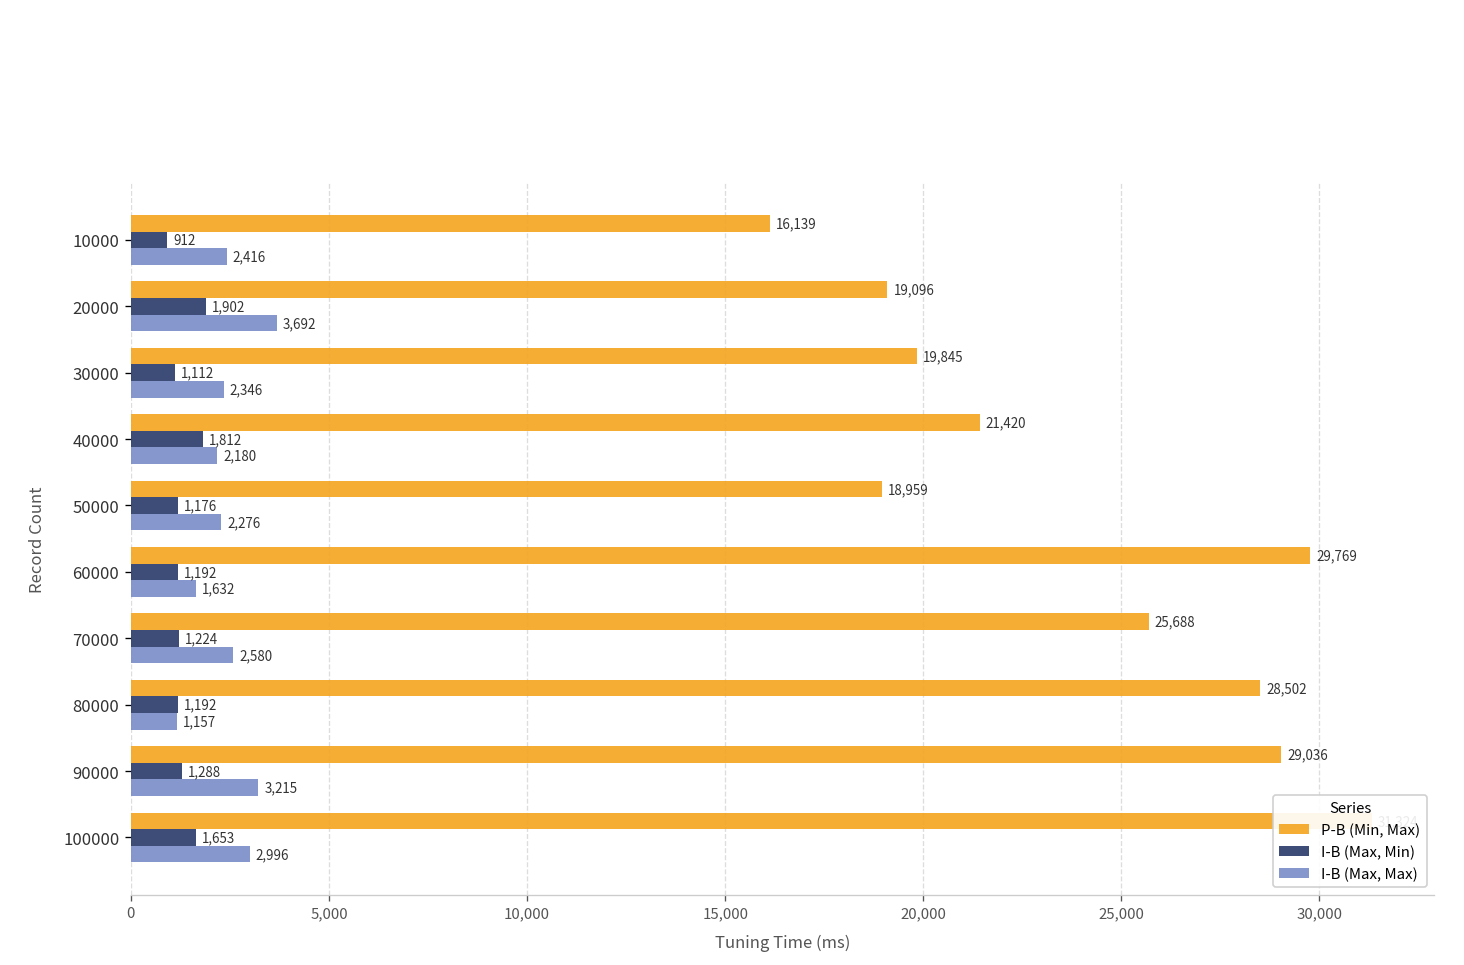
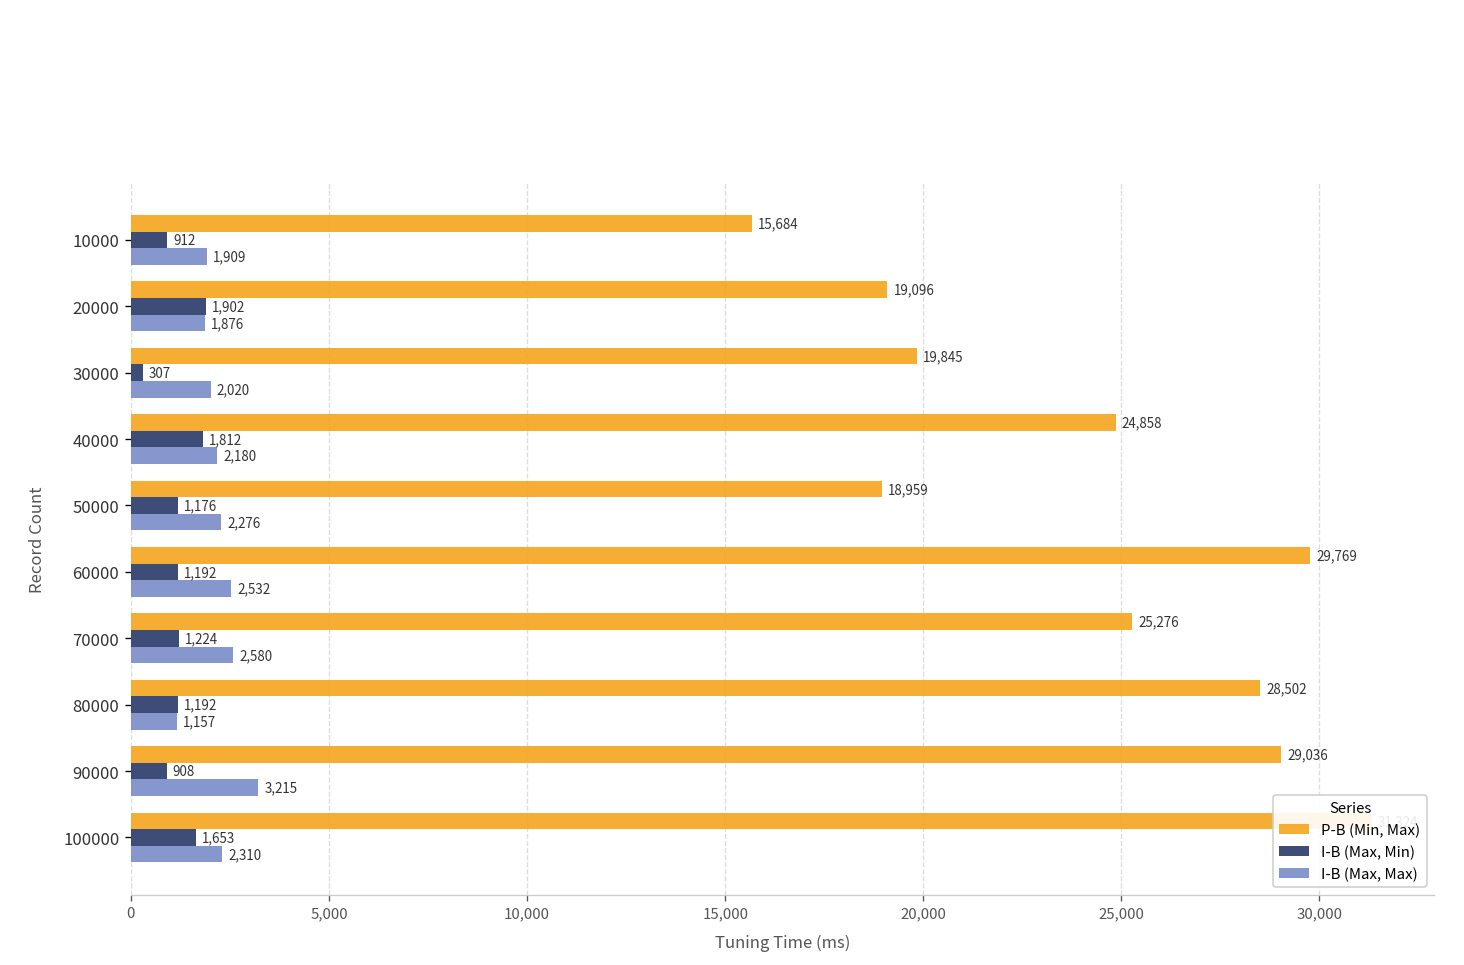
  {
    "P-B (Min, Max)": {
-     "10000": "16,139",
+     "10000": "15,684",
      "20000": "19,096",
      "30000": "19,845",
-     "40000": "21,420",
+     "40000": "24,858",
      "50000": "18,959",
      "60000": "29,769",
-     "70000": "25,688",
+     "70000": "25,276",
      "80000": "28,502",
      "90000": "29,036"
    },
    "I-B (Max, Min)": {
      "10000": "912",
      "20000": "1,902",
-     "30000": "1,112",
+     "30000": "307",
      "40000": "1,812",
      "50000": "1,176",
      "60000": "1,192",
      "70000": "1,224",
      "80000": "1,192",
-     "90000": "1,288",
+     "90000": "908",
      "100000": "1,653"
    },
    "I-B (Max, Max)": {
-     "10000": "2,416",
-     "20000": "3,692",
-     "30000": "2,346",
+     "10000": "1,909",
+     "20000": "1,876",
+     "30000": "2,020",
      "40000": "2,180",
      "50000": "2,276",
-     "60000": "1,632",
+     "60000": "2,532",
      "70000": "2,580",
      "80000": "1,157",
      "90000": "3,215",
-     "100000": "2,996"
+     "100000": "2,310"
    }
  }
